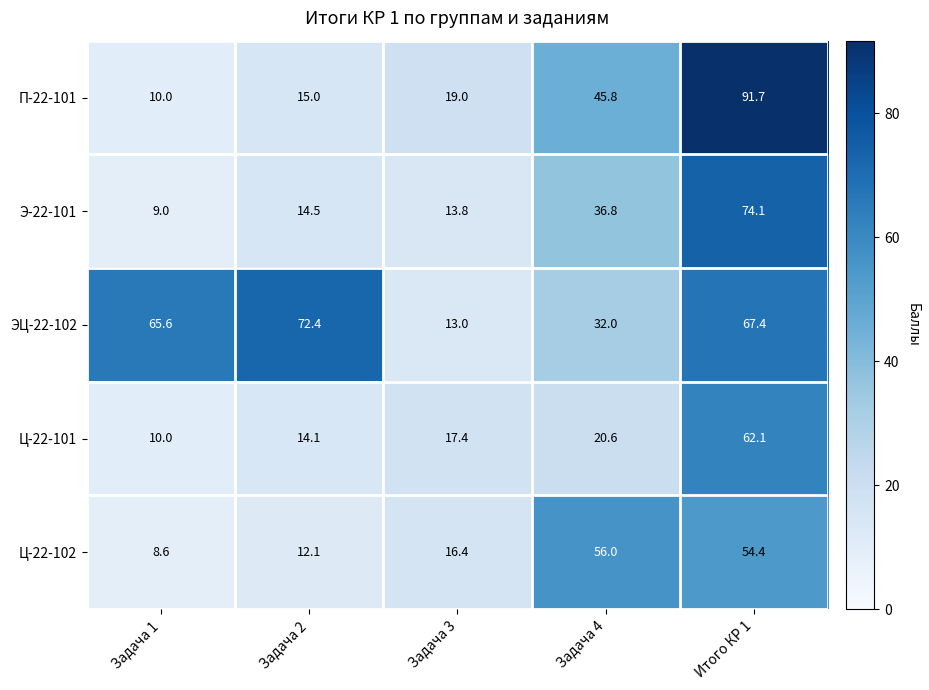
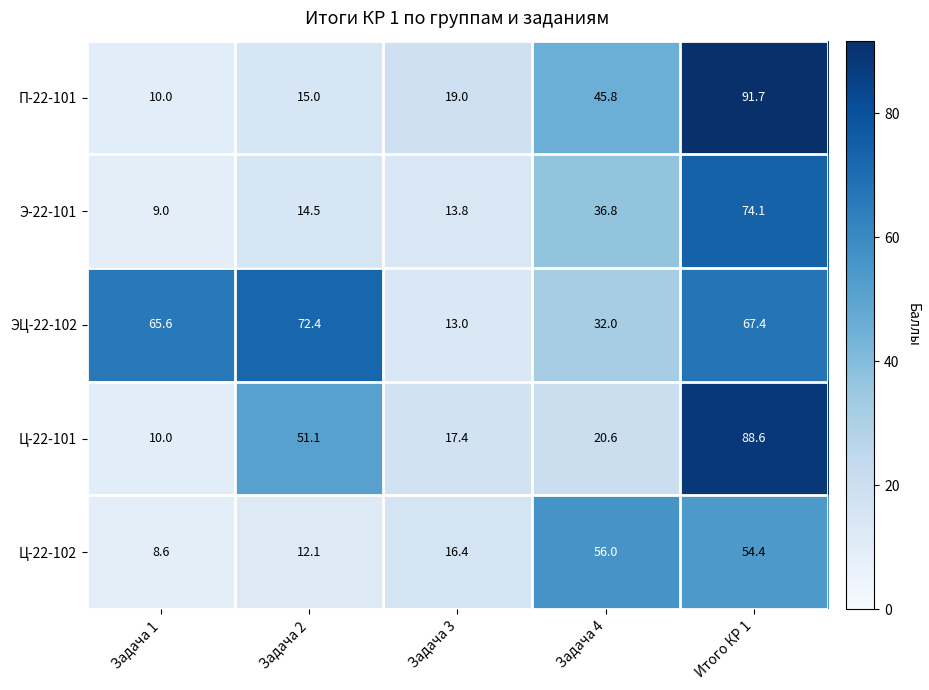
  {
    "П-22-101": {
      "Задача 1": 10.0,
      "Задача 2": 15.0,
      "Задача 3": 19.0,
      "Задача 4": 45.8,
      "Итого КР 1": 91.7
    },
    "Э-22-101": {
      "Задача 1": 9.0,
      "Задача 2": 14.5,
      "Задача 3": 13.8,
      "Задача 4": 36.8,
      "Итого КР 1": 74.1
    },
    "ЭЦ-22-102": {
      "Задача 1": 65.6,
      "Задача 2": 72.4,
      "Задача 3": 13.0,
      "Задача 4": 32.0,
      "Итого КР 1": 67.4
    },
    "Ц-22-101": {
      "Задача 1": 10.0,
-     "Задача 2": 14.1,
+     "Задача 2": 51.1,
      "Задача 3": 17.4,
      "Задача 4": 20.6,
-     "Итого КР 1": 62.1
+     "Итого КР 1": 88.6
    },
    "Ц-22-102": {
      "Задача 1": 8.6,
      "Задача 2": 12.1,
      "Задача 3": 16.4,
      "Задача 4": 56.0,
      "Итого КР 1": 54.4
    }
  }
